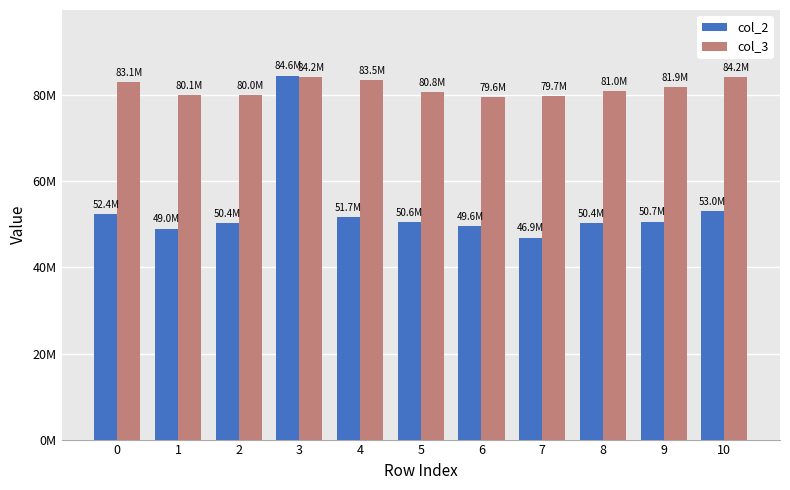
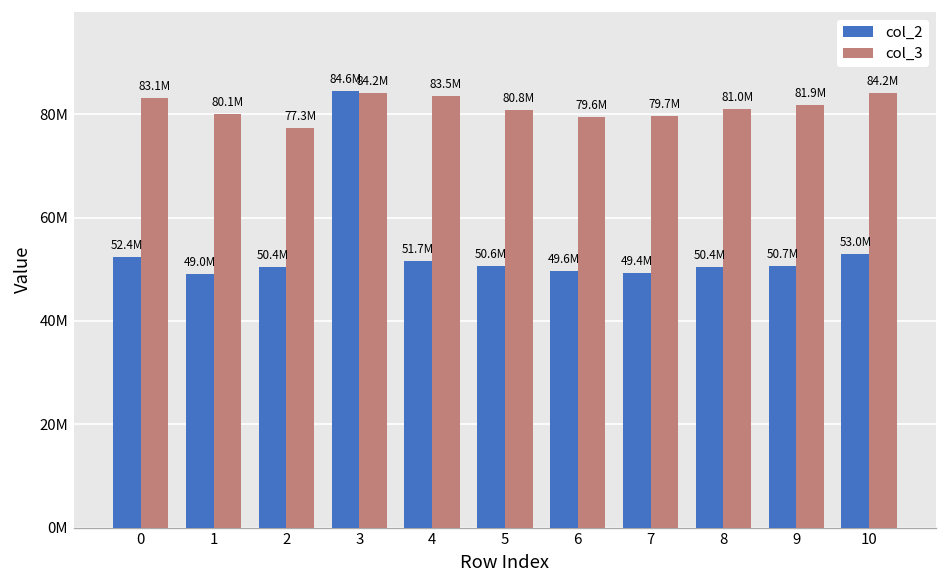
  {
    "col_2": {
      "0": "52.4M",
      "1": "49.0M",
      "2": "50.4M",
      "3": "84.6M",
      "4": "51.7M",
      "5": "50.6M",
      "6": "49.6M",
-     "7": "46.9M",
+     "7": "49.4M",
      "8": "50.4M",
      "9": "50.7M",
      "10": "53.0M"
    },
    "col_3": {
      "0": "83.1M",
      "1": "80.1M",
-     "2": "80.0M",
+     "2": "77.3M",
      "3": "84.2M",
      "4": "83.5M",
      "5": "80.8M",
      "6": "79.6M",
      "7": "79.7M",
      "8": "81.0M",
      "9": "81.9M",
      "10": "84.2M"
    }
  }
